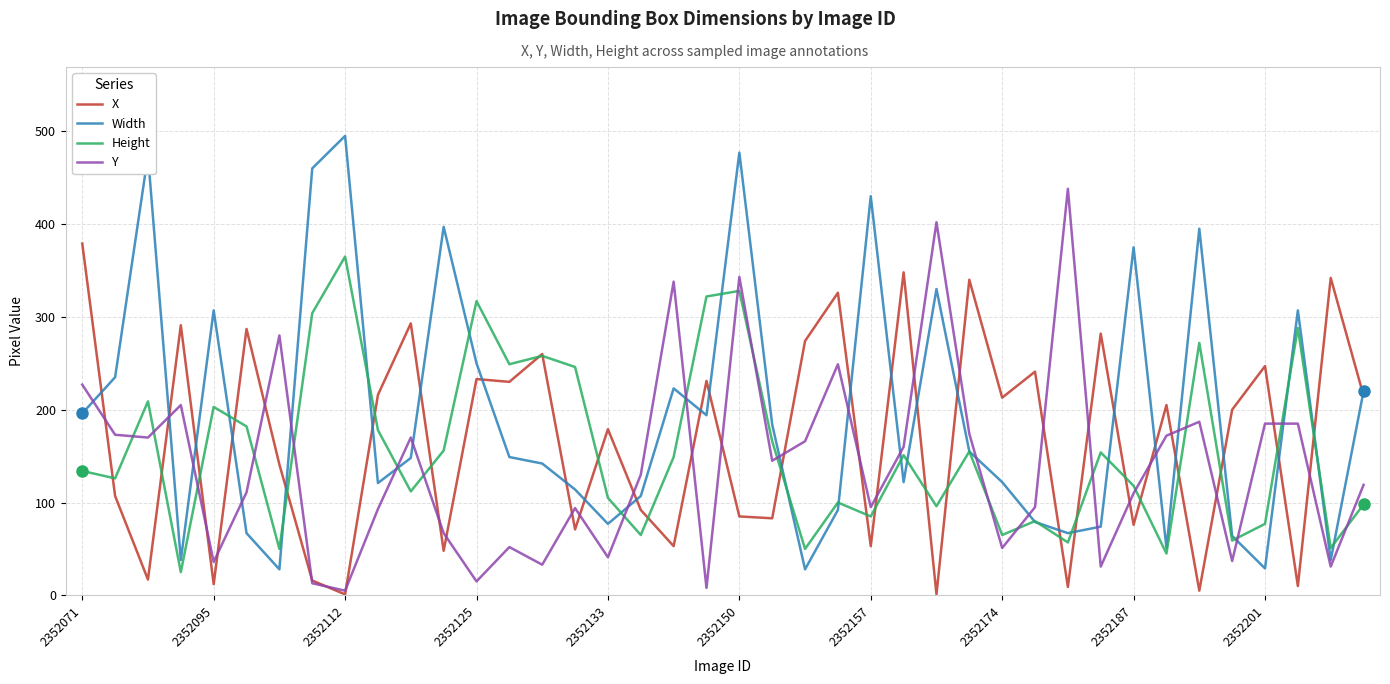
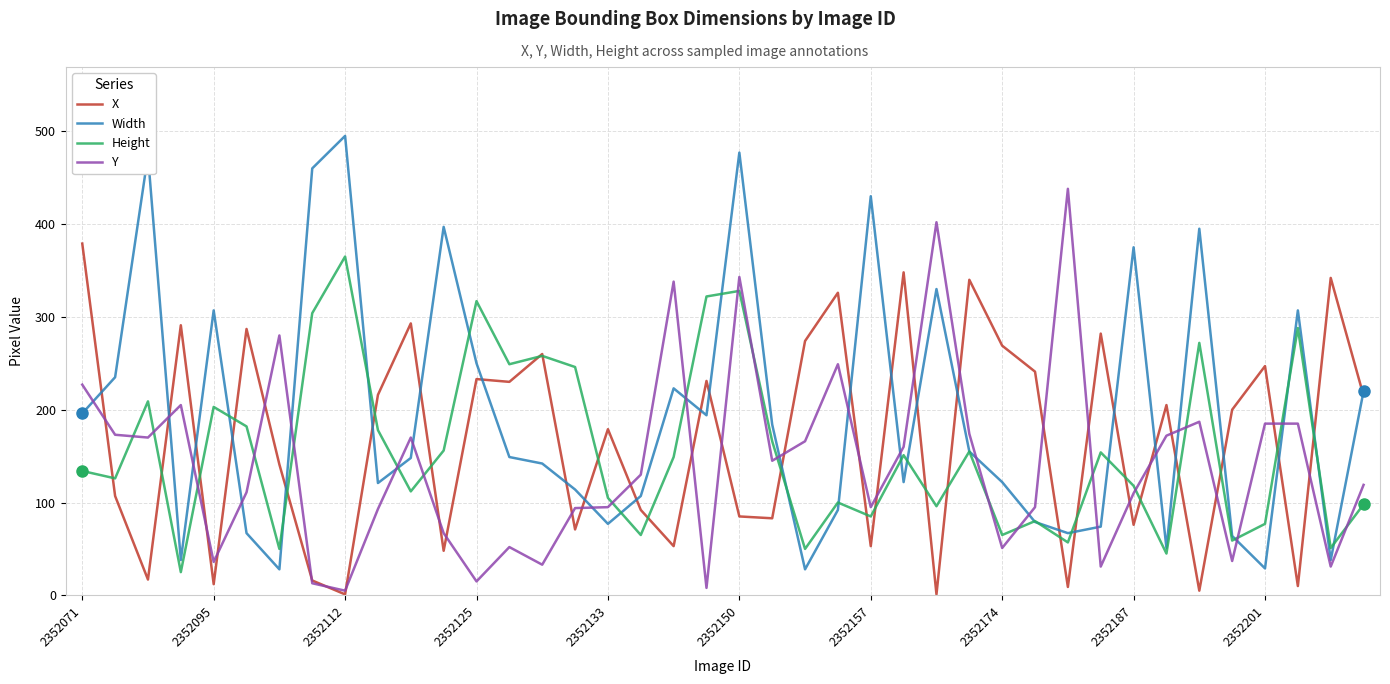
  {
    "X": {
      "2352071": 380,
      "2352095": 10,
      "2352112": 0,
      "2352125": 230,
      "2352133": 180,
      "2352150": 90,
      "2352157": 50,
-     "2352174": 210,
+     "2352174": 270,
      "2352187": 80,
      "2352201": 250
    },
    "Y": {
      "2352071": 230,
      "2352095": 40,
      "2352112": 10,
      "2352125": 20,
-     "2352133": 40,
+     "2352133": 100,
      "2352150": 340,
      "2352157": 100,
      "2352174": 50,
      "2352187": 110,
      "2352201": 190
    }
  }
